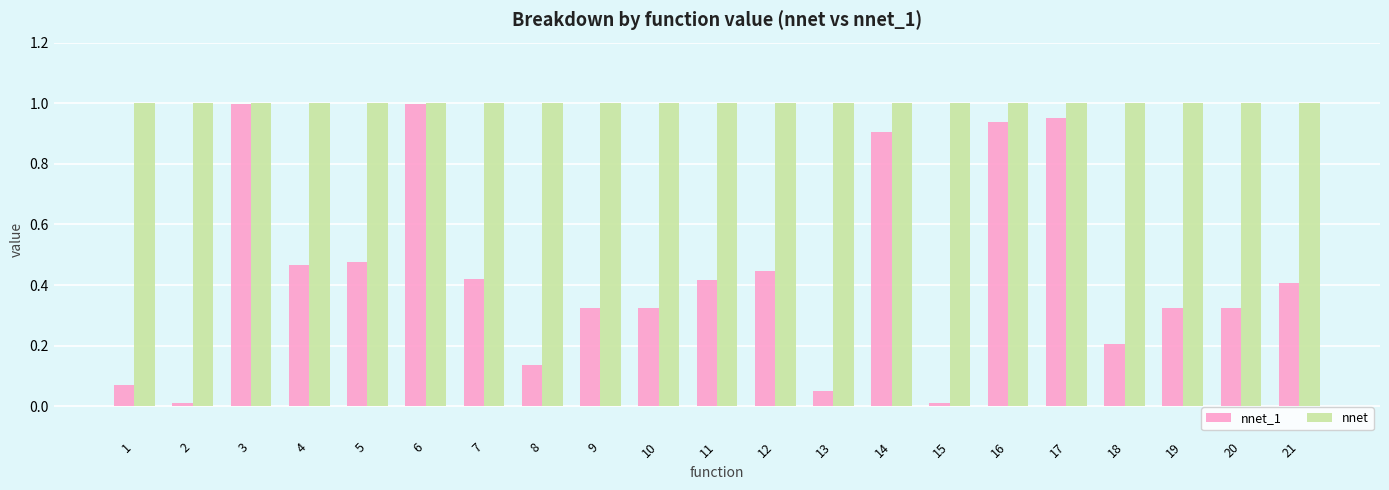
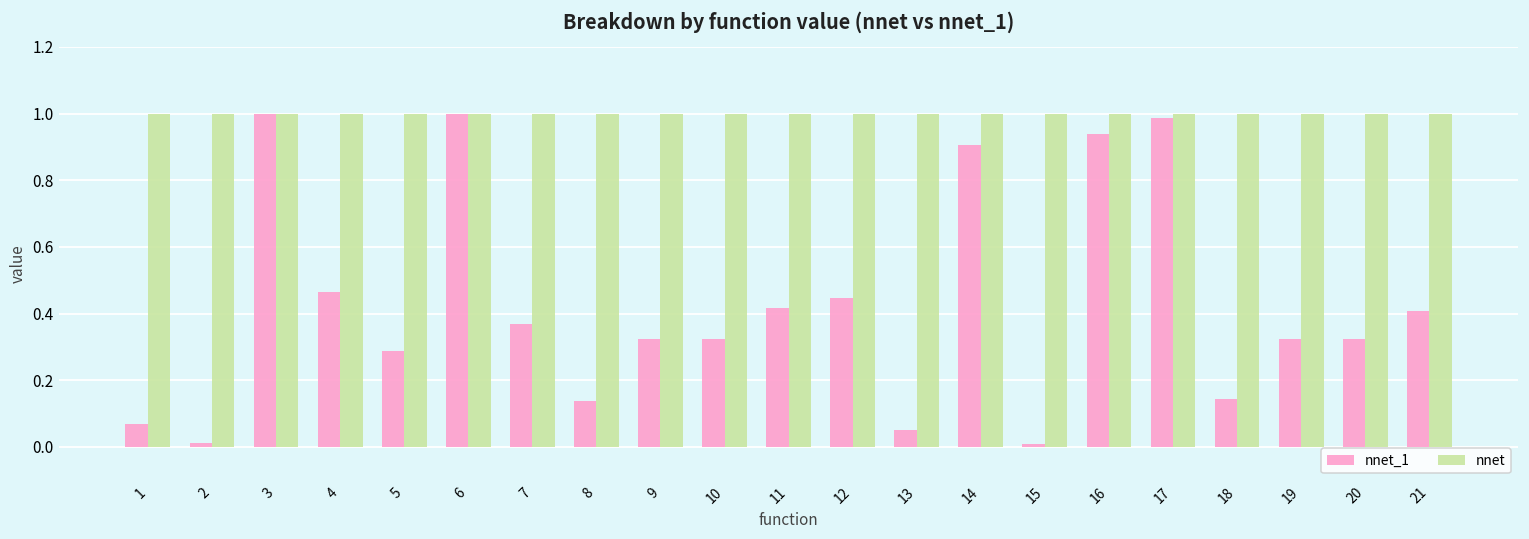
  {
    "nnet_1": {
      "1": 0.07,
      "2": 0.01,
      "3": 1.00,
      "4": 0.47,
-     "5": 0.48,
+     "5": 0.29,
      "6": 1.00,
-     "7": 0.42,
+     "7": 0.37,
      "8": 0.14,
      "9": 0.32,
      "10": 0.32,
      "11": 0.42,
      "12": 0.45,
      "13": 0.05,
      "14": 0.91,
      "15": 0.01,
      "16": 0.94,
-     "17": 0.95,
-     "18": 0.20,
+     "17": 0.99,
+     "18": 0.14,
      "19": 0.32,
      "20": 0.32,
      "21": 0.41
    },
    "nnet": {
      "1": 1.00,
      "2": 1.00,
      "3": 1.00,
      "4": 1.00,
      "5": 1.00,
      "6": 1.00,
      "7": 1.00,
      "8": 1.00,
      "9": 1.00,
      "10": 1.00,
      "11": 1.00,
      "12": 1.00,
      "13": 1.00,
      "14": 1.00,
      "15": 1.00,
      "16": 1.00,
      "17": 1.00,
      "18": 1.00,
      "19": 1.00,
      "20": 1.00,
      "21": 1.00
    }
  }
